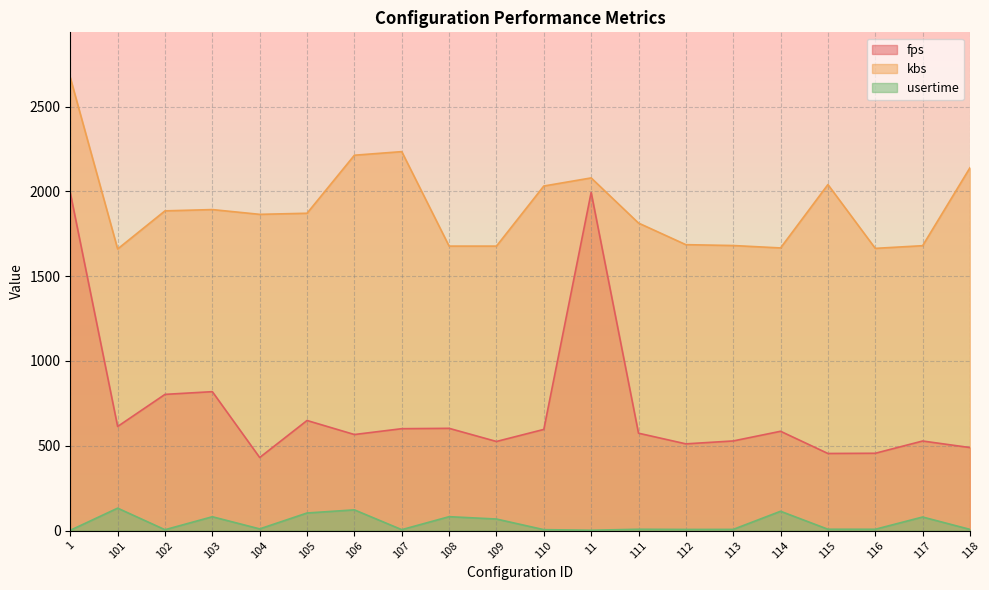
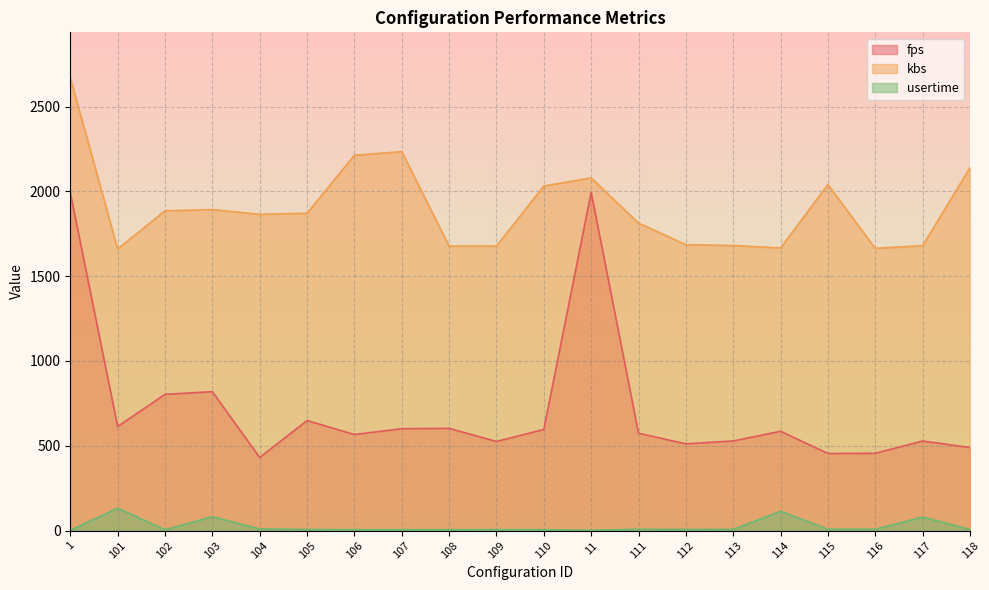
  {
    "usertime": {
      "1": 0,
      "101": 130,
      "102": 10,
      "103": 80,
      "104": 10,
-     "105": 100,
-     "106": 120,
+     "105": 10,
+     "106": 10,
      "107": 10,
-     "108": 80,
-     "109": 70,
+     "108": 10,
+     "109": 10,
      "110": 10,
      "11": 0,
      "111": 10,
      "112": 10,
      "113": 10,
      "114": 110,
      "115": 10,
      "116": 10,
      "117": 80,
      "118": 10
    }
  }
